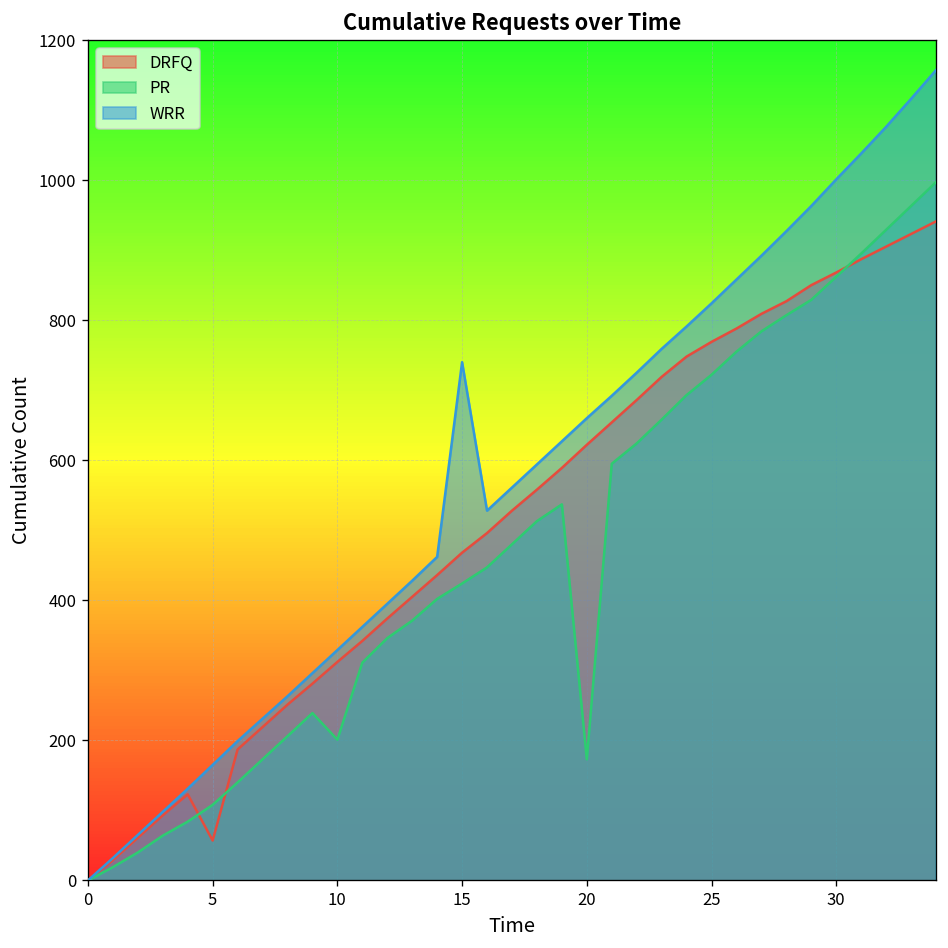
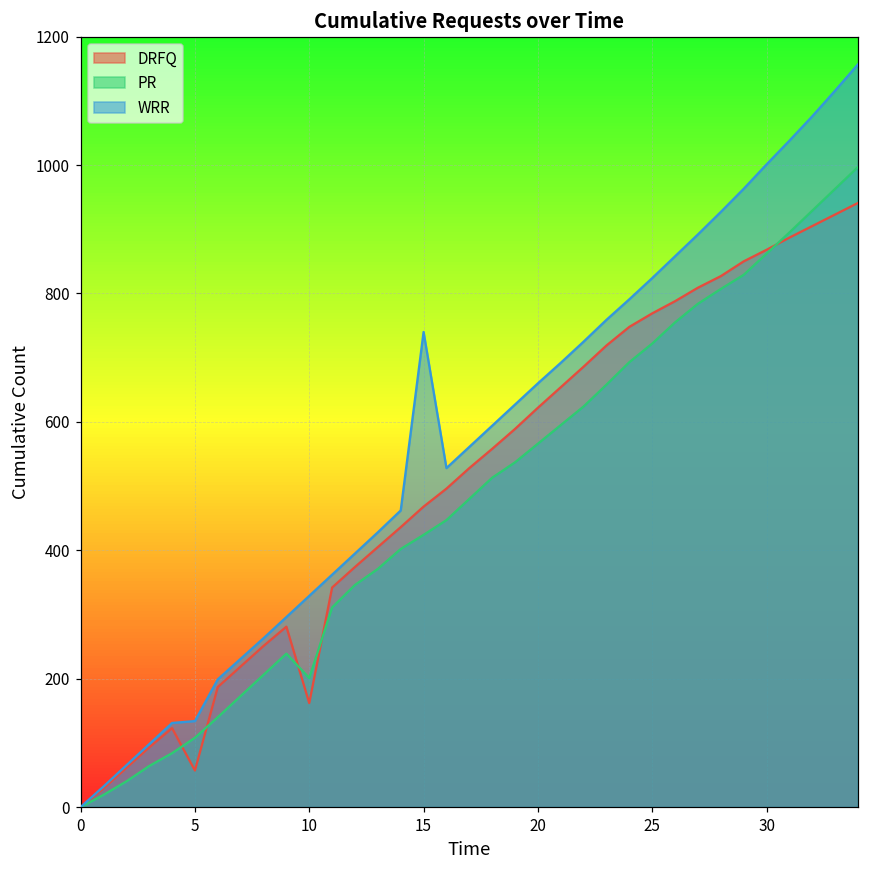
  {
    "DRFQ": {
      "5": 60,
-     "10": 310,
+     "10": 160,
      "15": 470,
      "20": 620,
      "25": 770,
      "30": 870
    },
    "PR": {
      "5": 110,
      "10": 200,
      "15": 420,
-     "20": 170,
+     "20": 570,
      "25": 720,
      "30": 860
    },
    "WRR": {
-     "5": 170,
+     "5": 130,
      "10": 330,
      "15": 740,
      "20": 660,
      "25": 820,
      "30": 1000
    }
  }
